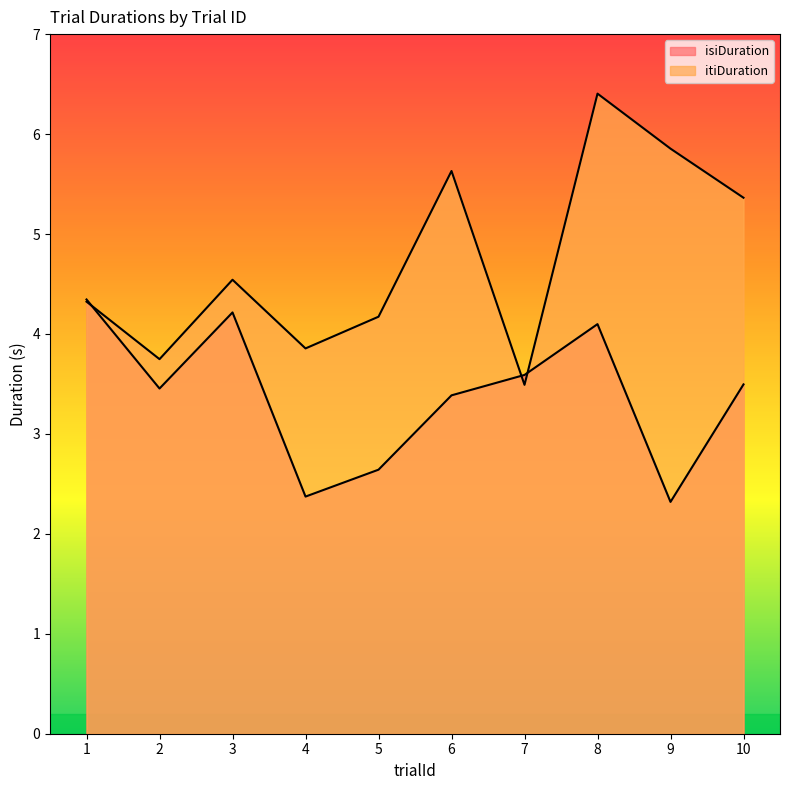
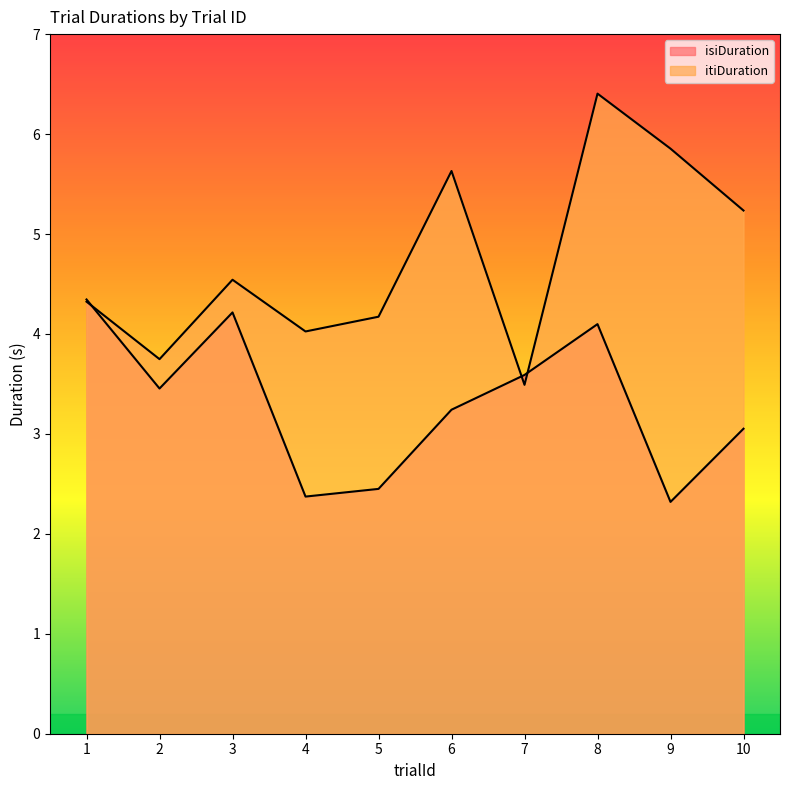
  {
    "isiDuration": {
      "2": 3.5,
      "3": 4.2,
      "4": 2.4,
-     "5": 2.6,
-     "6": 3.4,
+     "5": 2.4,
+     "6": 3.2,
      "7": 3.6,
      "8": 4.1,
      "9": 2.3,
-     "10": 3.5
+     "10": 3.1
    },
    "itiDuration": {
      "2": 3.7,
      "3": 4.5,
-     "4": 3.9,
+     "4": 4.0,
      "5": 4.2,
      "6": 5.6,
      "7": 3.5,
      "8": 6.4,
      "9": 5.9,
-     "10": 5.4
+     "10": 5.2
    }
  }
